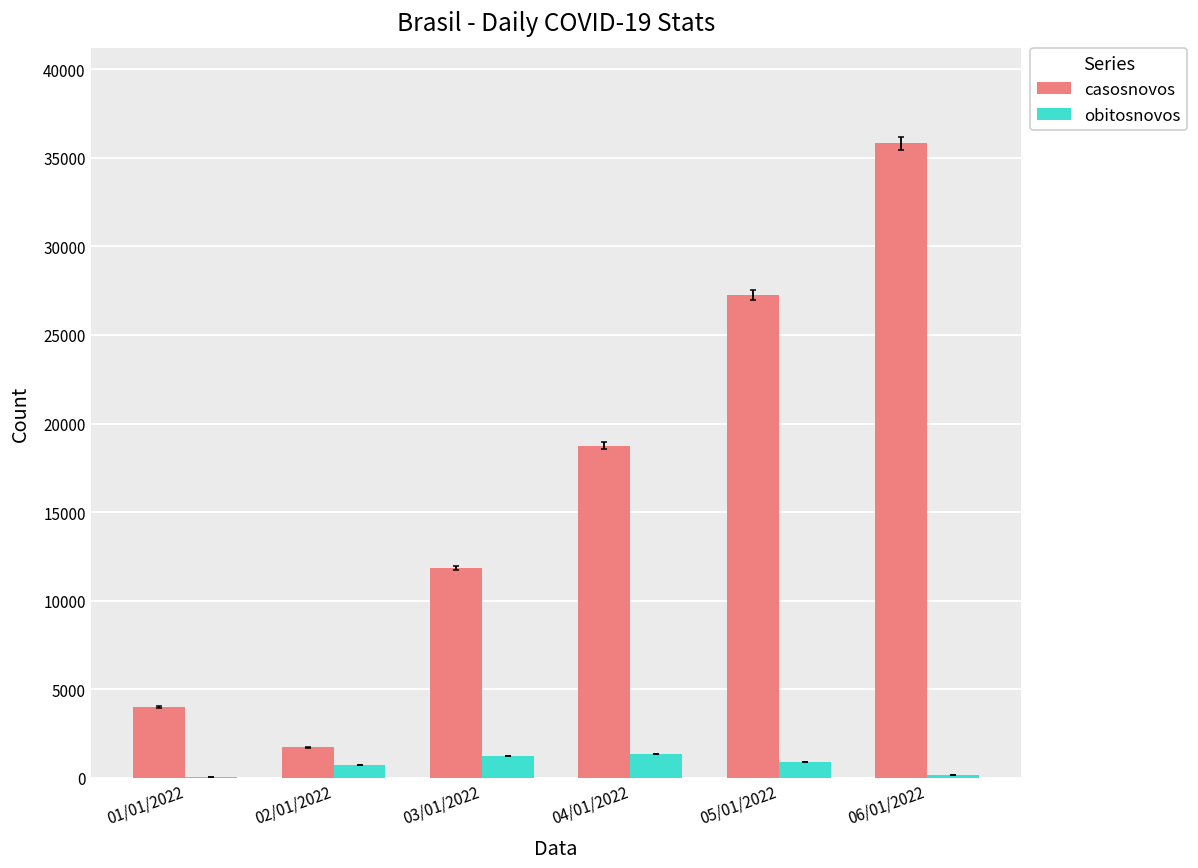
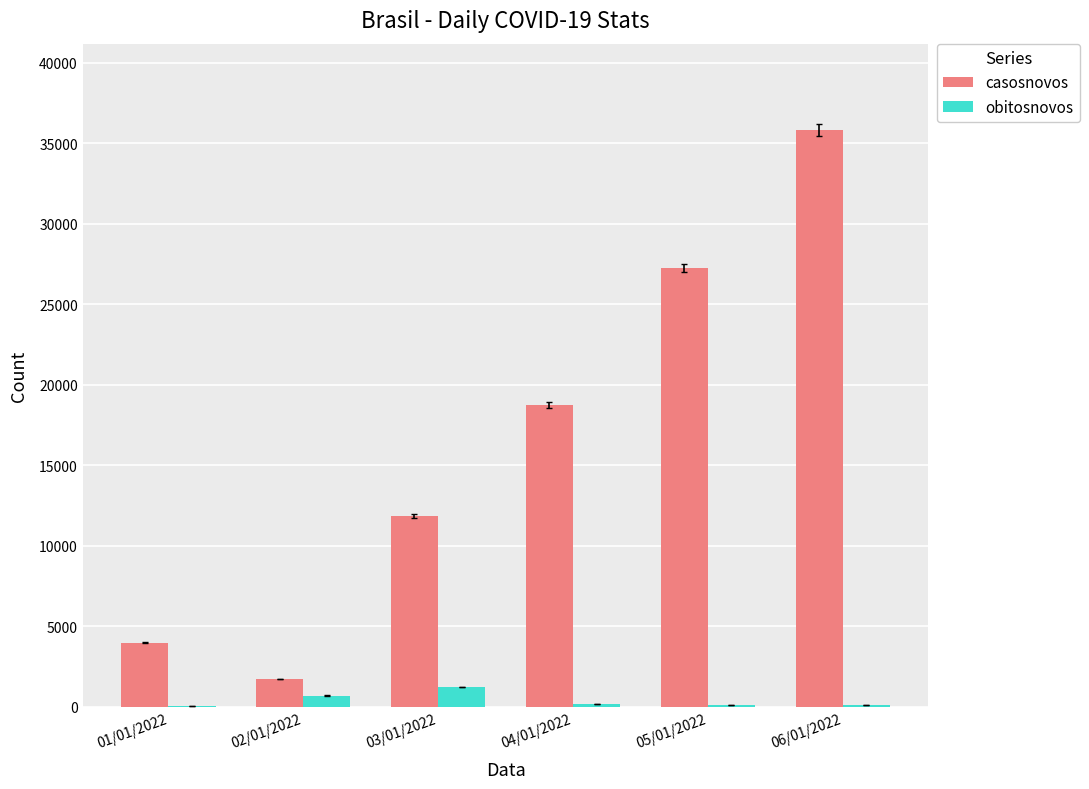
  {
    "casosnovos": {
      "01/01/2022": 4000,
      "02/01/2022": 1700,
      "03/01/2022": 11900,
      "04/01/2022": 18800,
      "05/01/2022": 27300,
      "06/01/2022": 35800
    },
    "obitosnovos": {
      "02/01/2022": 700,
      "03/01/2022": 1200,
-     "04/01/2022": 1300,
-     "05/01/2022": 900
+     "04/01/2022": 200,
+     "05/01/2022": 100
    }
  }
